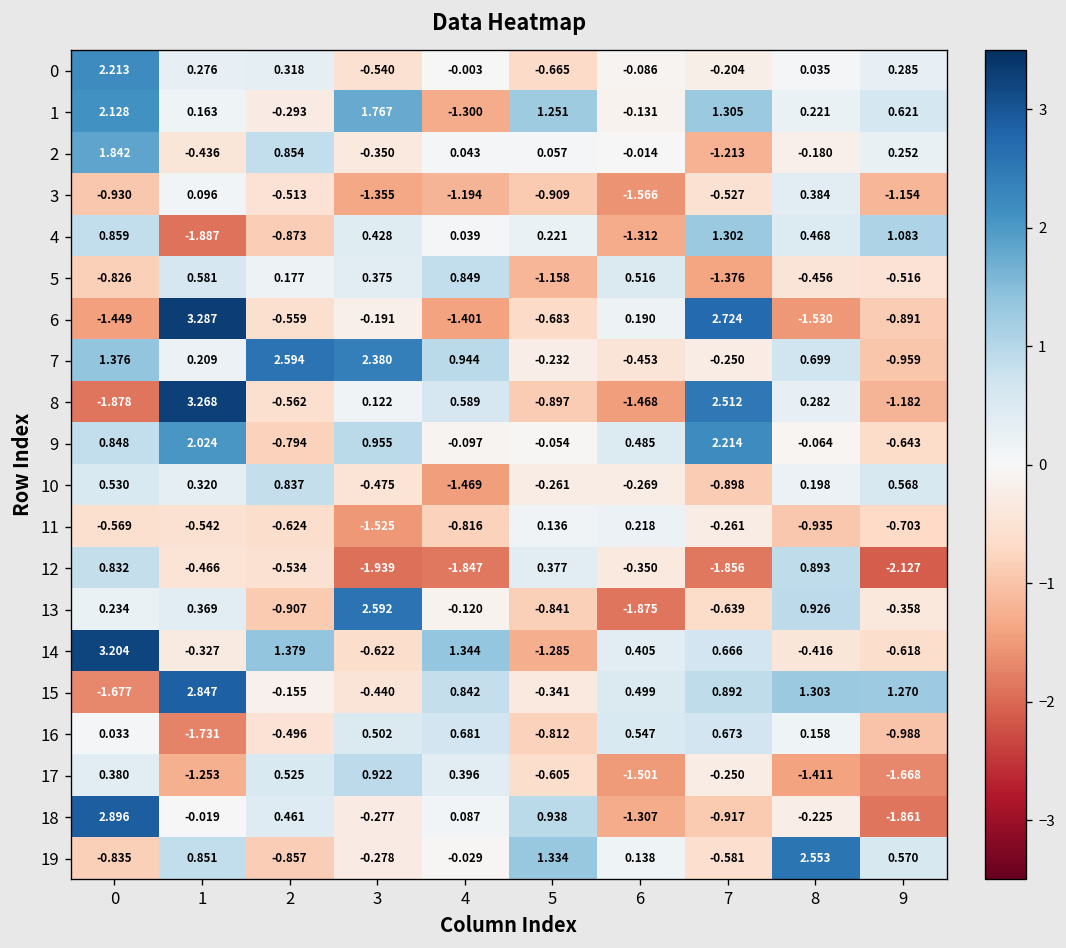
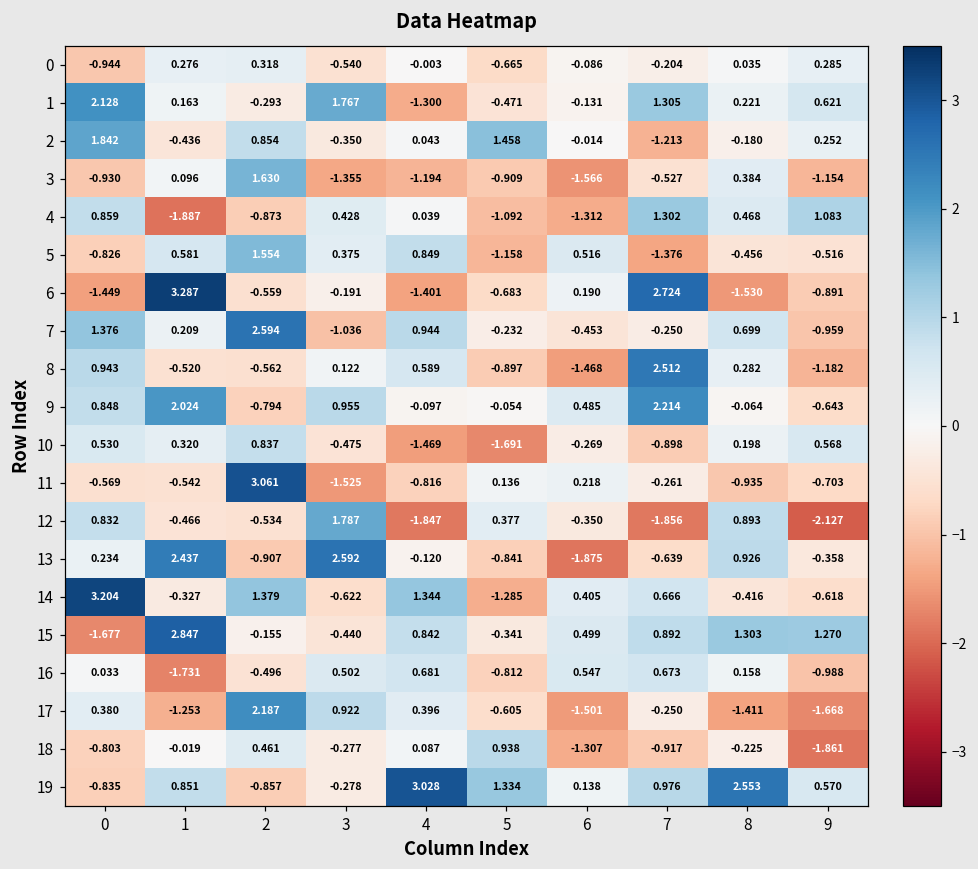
  {
    "0": {
-     "0": 2.213,
+     "0": -0.944,
      "1": 0.276,
      "2": 0.318,
      "3": -0.540,
      "4": -0.003,
      "5": -0.665,
      "6": -0.086,
      "7": -0.204,
      "8": 0.035,
      "9": 0.285
    },
    "1": {
      "0": 2.128,
      "1": 0.163,
      "2": -0.293,
      "3": 1.767,
      "4": -1.300,
-     "5": 1.251,
+     "5": -0.471,
      "6": -0.131,
      "7": 1.305,
      "8": 0.221,
      "9": 0.621
    },
    "2": {
      "0": 1.842,
      "1": -0.436,
      "2": 0.854,
      "3": -0.350,
      "4": 0.043,
-     "5": 0.057,
+     "5": 1.458,
      "6": -0.014,
      "7": -1.213,
      "8": -0.180,
      "9": 0.252
    },
    "3": {
      "0": -0.930,
      "1": 0.096,
-     "2": -0.513,
+     "2": 1.630,
      "3": -1.355,
      "4": -1.194,
      "5": -0.909,
      "6": -1.566,
      "7": -0.527,
      "8": 0.384,
      "9": -1.154
    },
    "4": {
      "0": 0.859,
      "1": -1.887,
      "2": -0.873,
      "3": 0.428,
      "4": 0.039,
-     "5": 0.221,
+     "5": -1.092,
      "6": -1.312,
      "7": 1.302,
      "8": 0.468,
      "9": 1.083
    },
    "5": {
      "0": -0.826,
      "1": 0.581,
-     "2": 0.177,
+     "2": 1.554,
      "3": 0.375,
      "4": 0.849,
      "5": -1.158,
      "6": 0.516,
      "7": -1.376,
      "8": -0.456,
      "9": -0.516
    },
    "6": {
      "0": -1.449,
      "1": 3.287,
      "2": -0.559,
      "3": -0.191,
      "4": -1.401,
      "5": -0.683,
      "6": 0.190,
      "7": 2.724,
      "8": -1.530,
      "9": -0.891
    },
    "7": {
      "0": 1.376,
      "1": 0.209,
      "2": 2.594,
-     "3": 2.380,
+     "3": -1.036,
      "4": 0.944,
      "5": -0.232,
      "6": -0.453,
      "7": -0.250,
      "8": 0.699,
      "9": -0.959
    },
    "8": {
-     "0": -1.878,
-     "1": 3.268,
+     "0": 0.943,
+     "1": -0.520,
      "2": -0.562,
      "3": 0.122,
      "4": 0.589,
      "5": -0.897,
      "6": -1.468,
      "7": 2.512,
      "8": 0.282,
      "9": -1.182
    },
    "9": {
      "0": 0.848,
      "1": 2.024,
      "2": -0.794,
      "3": 0.955,
      "4": -0.097,
      "5": -0.054,
      "6": 0.485,
      "7": 2.214,
      "8": -0.064,
      "9": -0.643
    },
    "10": {
      "0": 0.530,
      "1": 0.320,
      "2": 0.837,
      "3": -0.475,
      "4": -1.469,
-     "5": -0.261,
+     "5": -1.691,
      "6": -0.269,
      "7": -0.898,
      "8": 0.198,
      "9": 0.568
    },
    "11": {
      "0": -0.569,
      "1": -0.542,
-     "2": -0.624,
+     "2": 3.061,
      "3": -1.525,
      "4": -0.816,
      "5": 0.136,
      "6": 0.218,
      "7": -0.261,
      "8": -0.935,
      "9": -0.703
    },
    "12": {
      "0": 0.832,
      "1": -0.466,
      "2": -0.534,
-     "3": -1.939,
+     "3": 1.787,
      "4": -1.847,
      "5": 0.377,
      "6": -0.350,
      "7": -1.856,
      "8": 0.893,
      "9": -2.127
    },
    "13": {
      "0": 0.234,
-     "1": 0.369,
+     "1": 2.437,
      "2": -0.907,
      "3": 2.592,
      "4": -0.120,
      "5": -0.841,
      "6": -1.875,
      "7": -0.639,
      "8": 0.926,
      "9": -0.358
    },
    "14": {
      "0": 3.204,
      "1": -0.327,
      "2": 1.379,
      "3": -0.622,
      "4": 1.344,
      "5": -1.285,
      "6": 0.405,
      "7": 0.666,
      "8": -0.416,
      "9": -0.618
    },
    "15": {
      "0": -1.677,
      "1": 2.847,
      "2": -0.155,
      "3": -0.440,
      "4": 0.842,
      "5": -0.341,
      "6": 0.499,
      "7": 0.892,
      "8": 1.303,
      "9": 1.270
    },
    "16": {
      "0": 0.033,
      "1": -1.731,
      "2": -0.496,
      "3": 0.502,
      "4": 0.681,
      "5": -0.812,
      "6": 0.547,
      "7": 0.673,
      "8": 0.158,
      "9": -0.988
    },
    "17": {
      "0": 0.380,
      "1": -1.253,
-     "2": 0.525,
+     "2": 2.187,
      "3": 0.922,
      "4": 0.396,
      "5": -0.605,
      "6": -1.501,
      "7": -0.250,
      "8": -1.411,
      "9": -1.668
    },
    "18": {
-     "0": 2.896,
+     "0": -0.803,
      "1": -0.019,
      "2": 0.461,
      "3": -0.277,
      "4": 0.087,
      "5": 0.938,
      "6": -1.307,
      "7": -0.917,
      "8": -0.225,
      "9": -1.861
    },
    "19": {
      "0": -0.835,
      "1": 0.851,
      "2": -0.857,
      "3": -0.278,
-     "4": -0.029,
+     "4": 3.028,
      "5": 1.334,
      "6": 0.138,
-     "7": -0.581,
+     "7": 0.976,
      "8": 2.553,
      "9": 0.570
    }
  }
